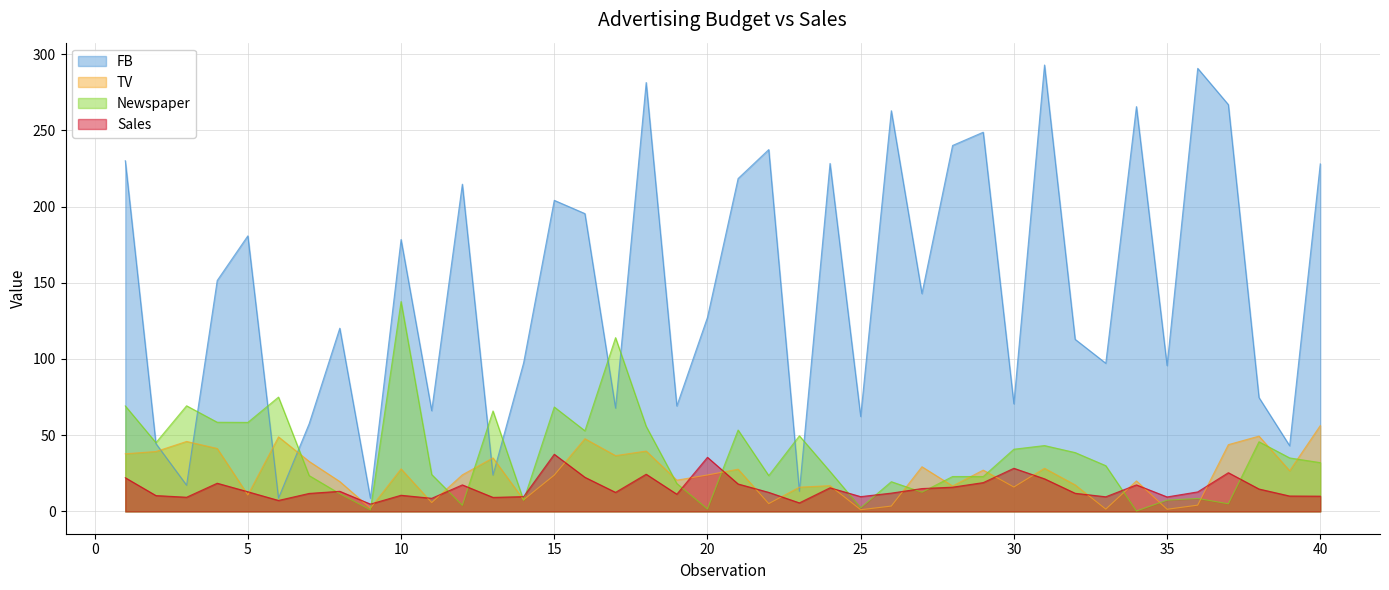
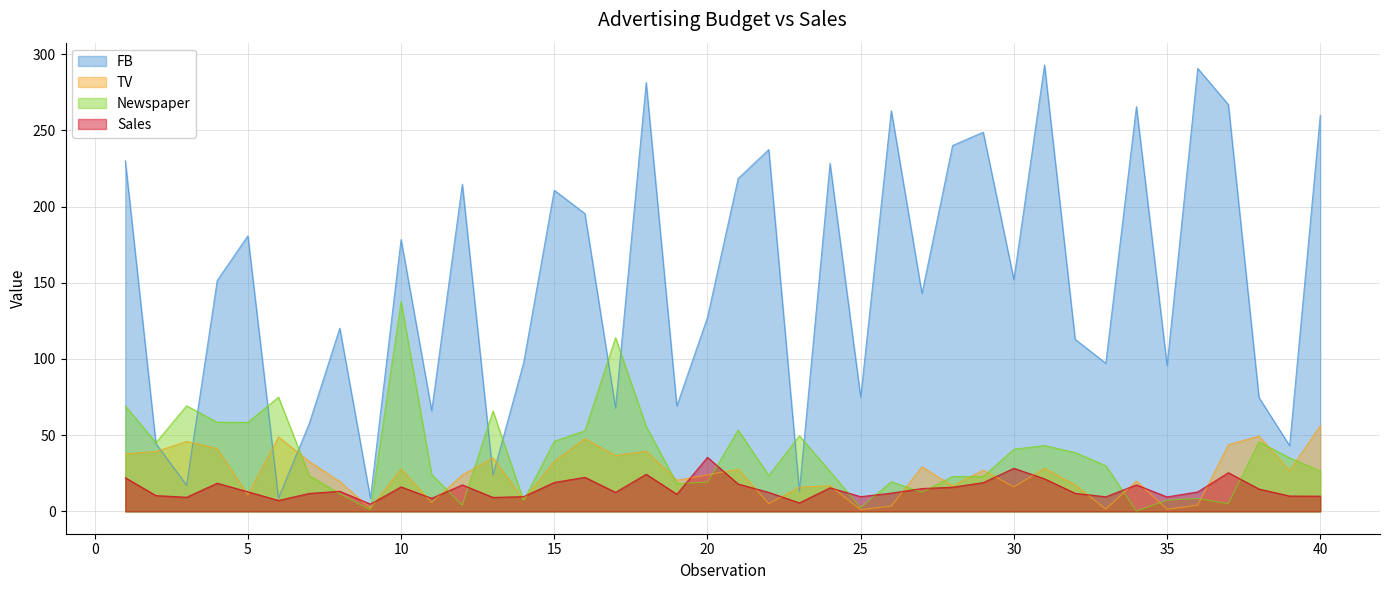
  {
    "FB": {
      "5": 181,
      "10": 178,
-     "15": 204,
+     "15": 211,
      "20": 127,
-     "25": 62,
-     "30": 71,
+     "25": 75,
+     "30": 152,
      "35": 96,
-     "40": 228
+     "40": 260
    },
    "TV": {
      "5": 11,
      "10": 28,
-     "15": 24,
+     "15": 33,
      "20": 24,
      "30": 16,
      "35": 1,
      "40": 56
    },
    "Newspaper": {
      "5": 58,
      "10": 138,
-     "15": 69,
-     "20": 2,
+     "15": 46,
+     "20": 19,
      "30": 41,
      "35": 7,
-     "40": 32
+     "40": 27
    },
    "Sales": {
      "5": 13,
-     "10": 11,
-     "15": 38,
+     "10": 16,
+     "15": 19,
      "20": 36,
      "25": 10,
      "30": 28,
      "35": 10,
      "40": 10
    }
  }
